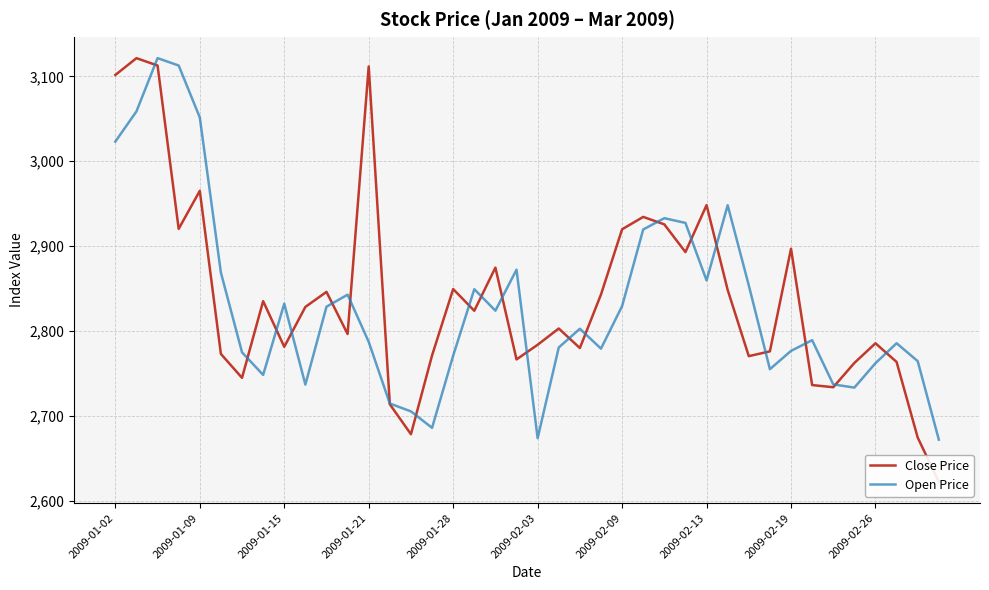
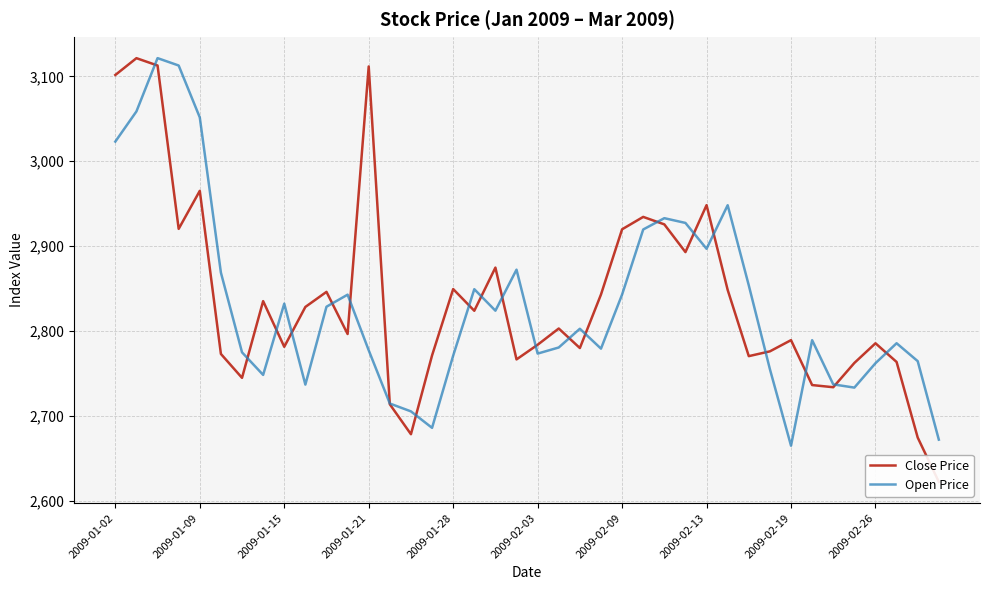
  {
    "Close Price": {
      "2009-01-02": "3,100",
      "2009-01-09": "2,970",
      "2009-01-15": "2,780",
      "2009-01-21": "3,110",
      "2009-01-28": "2,850",
      "2009-02-03": "2,780",
      "2009-02-09": "2,920",
      "2009-02-13": "2,950",
-     "2009-02-19": "2,900",
+     "2009-02-19": "2,790",
      "2009-02-26": "2,790"
    },
    "Open Price": {
      "2009-01-02": "3,020",
      "2009-01-09": "3,050",
      "2009-01-15": "2,830",
-     "2009-01-21": "2,790",
+     "2009-01-21": "2,780",
      "2009-01-28": "2,770",
-     "2009-02-03": "2,670",
-     "2009-02-09": "2,830",
-     "2009-02-13": "2,860",
-     "2009-02-19": "2,780",
+     "2009-02-03": "2,770",
+     "2009-02-09": "2,840",
+     "2009-02-13": "2,900",
+     "2009-02-19": "2,670",
      "2009-02-26": "2,760"
    }
  }
